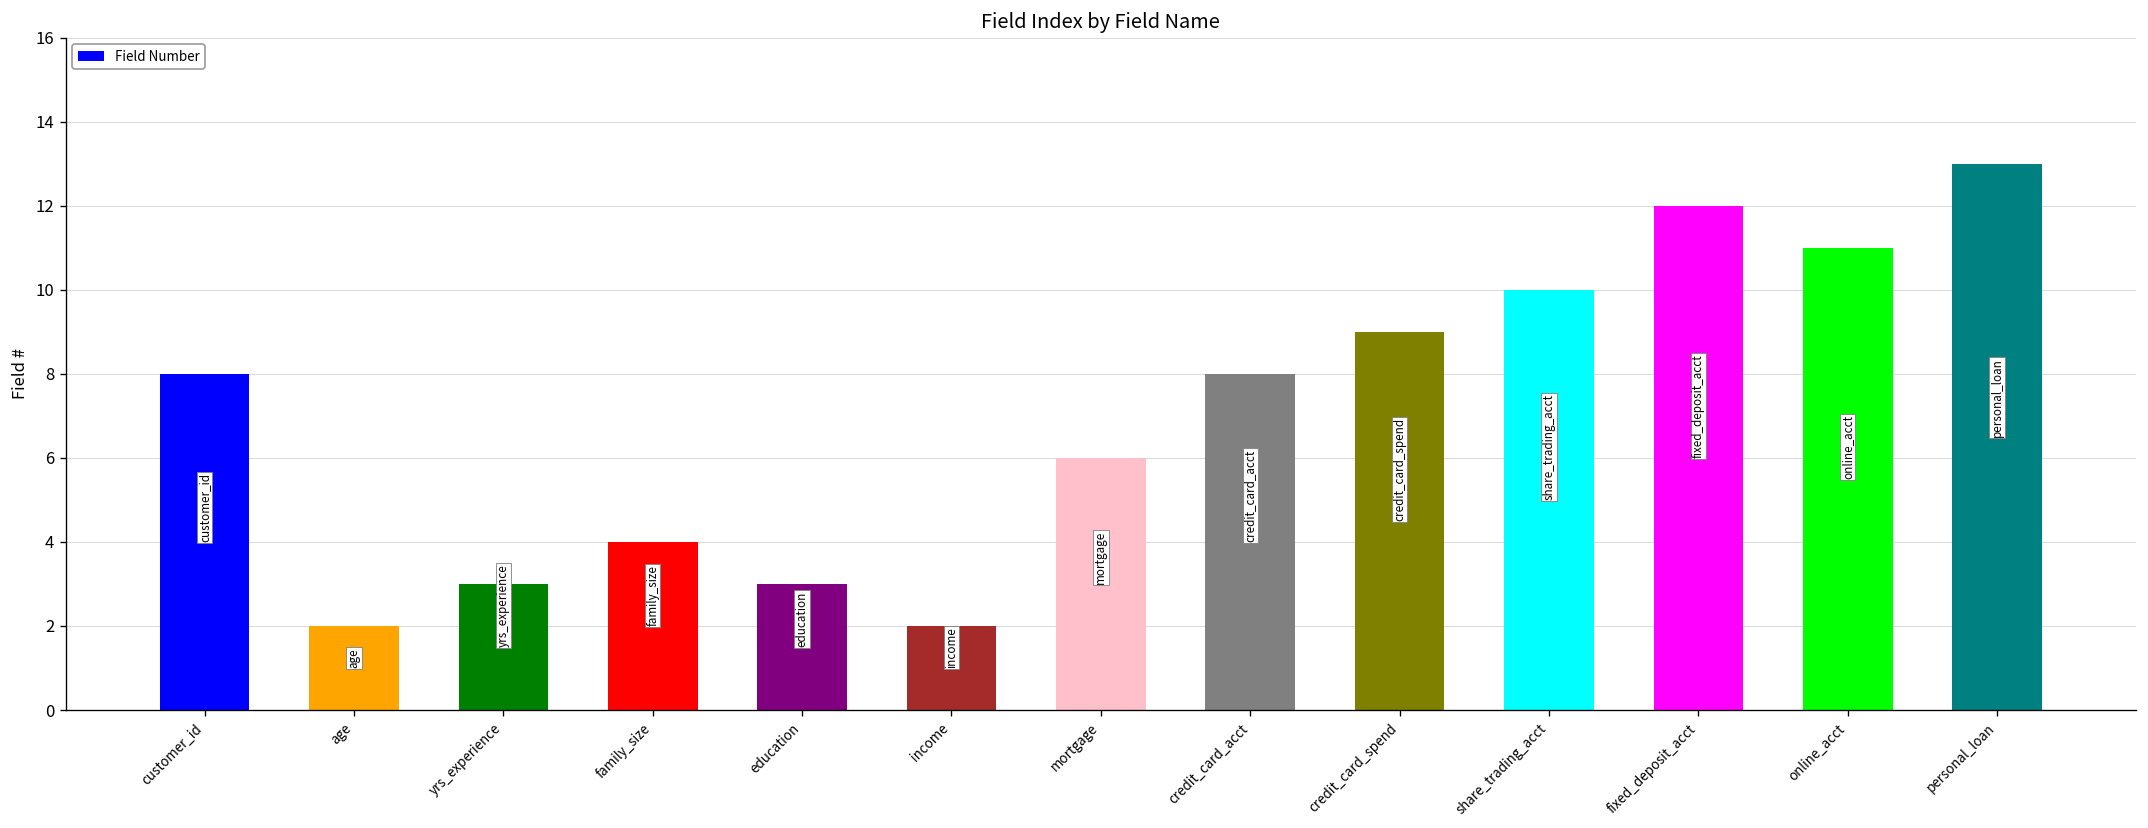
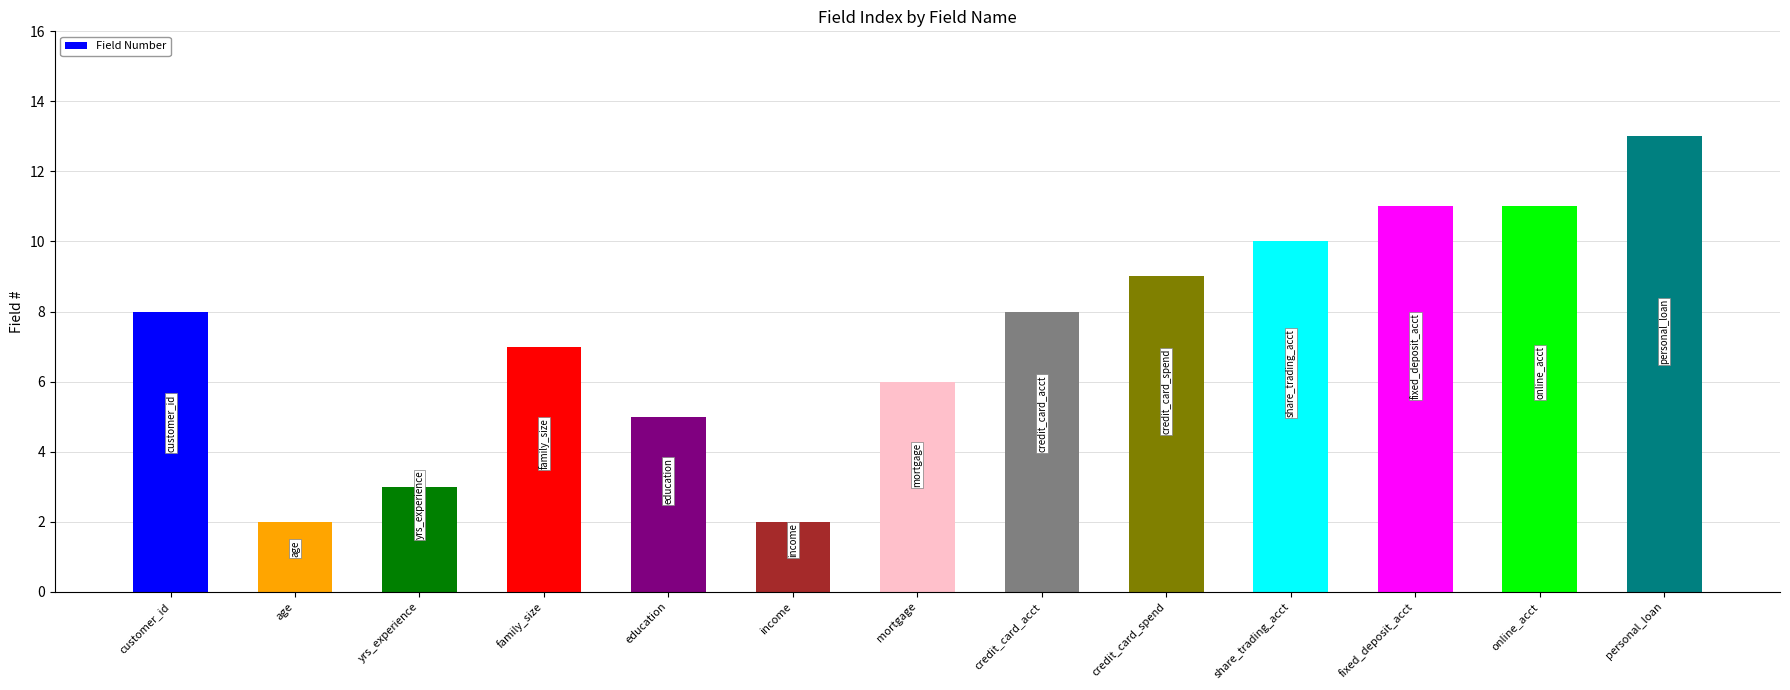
  {
    "customer_id": 8,
    "age": 2,
-   "family_size": 4,
-   "education": 3,
+   "family_size": 7,
+   "education": 5,
    "income": 2,
    "mortgage": 6,
    "credit_card_acct": 8,
    "credit_card_spend": 9,
    "share_trading_acct": 10,
-   "fixed_deposit_acct": 12,
+   "fixed_deposit_acct": 11,
    "online_acct": 11,
    "personal_loan": 13
  }
